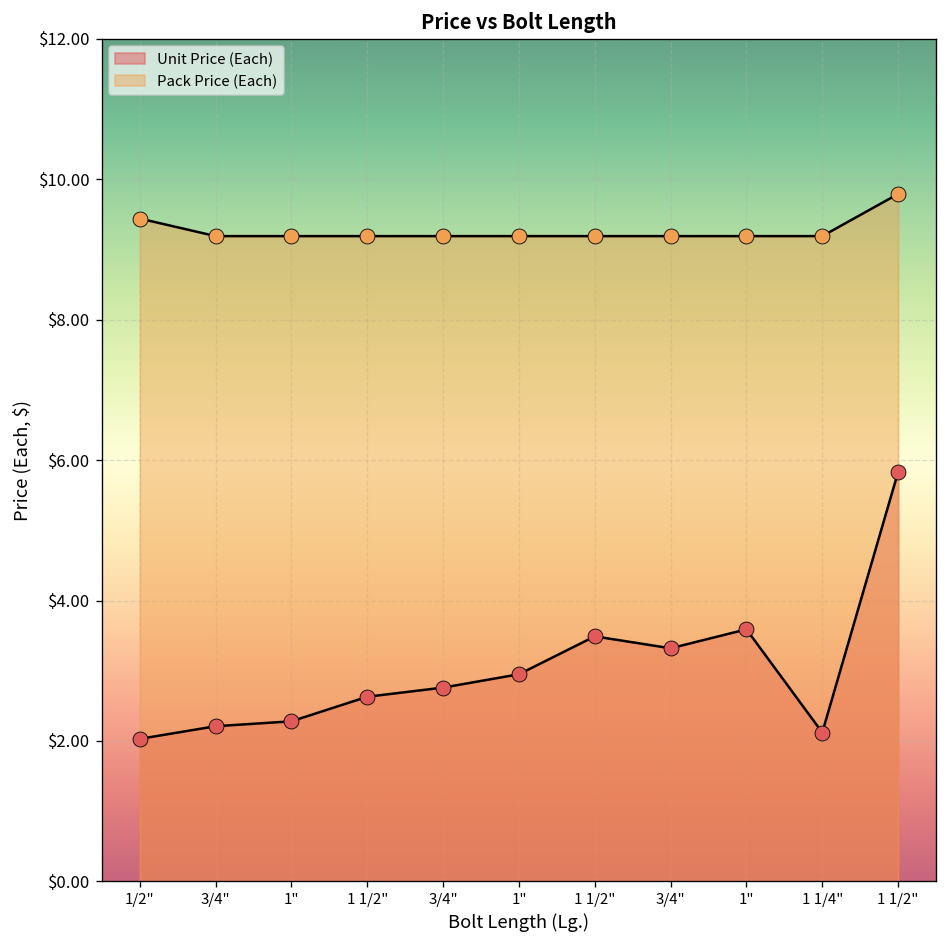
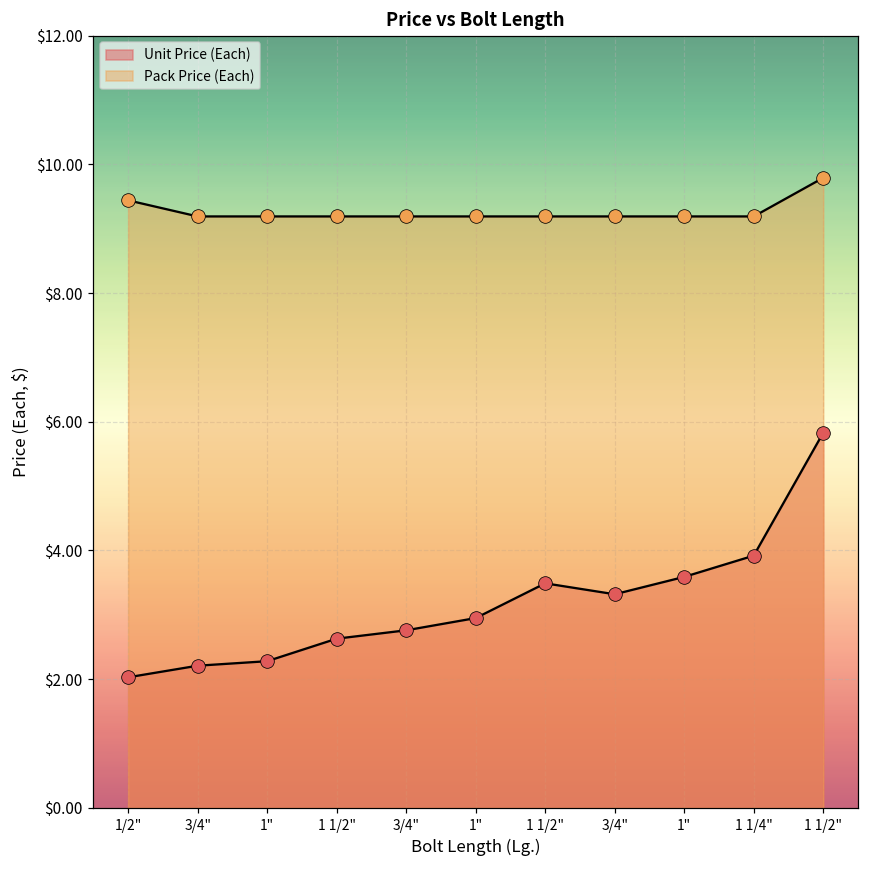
  {
    "Unit Price (Each)": {
      "1/2\"": "$2.0",
-     "1 1/4\"": "$2.1"
+     "1 1/4\"": "$3.9"
    },
    "Pack Price (Each)": {
      "1/2\"": "$9.4",
      "1 1/4\"": "$9.2"
    }
  }
